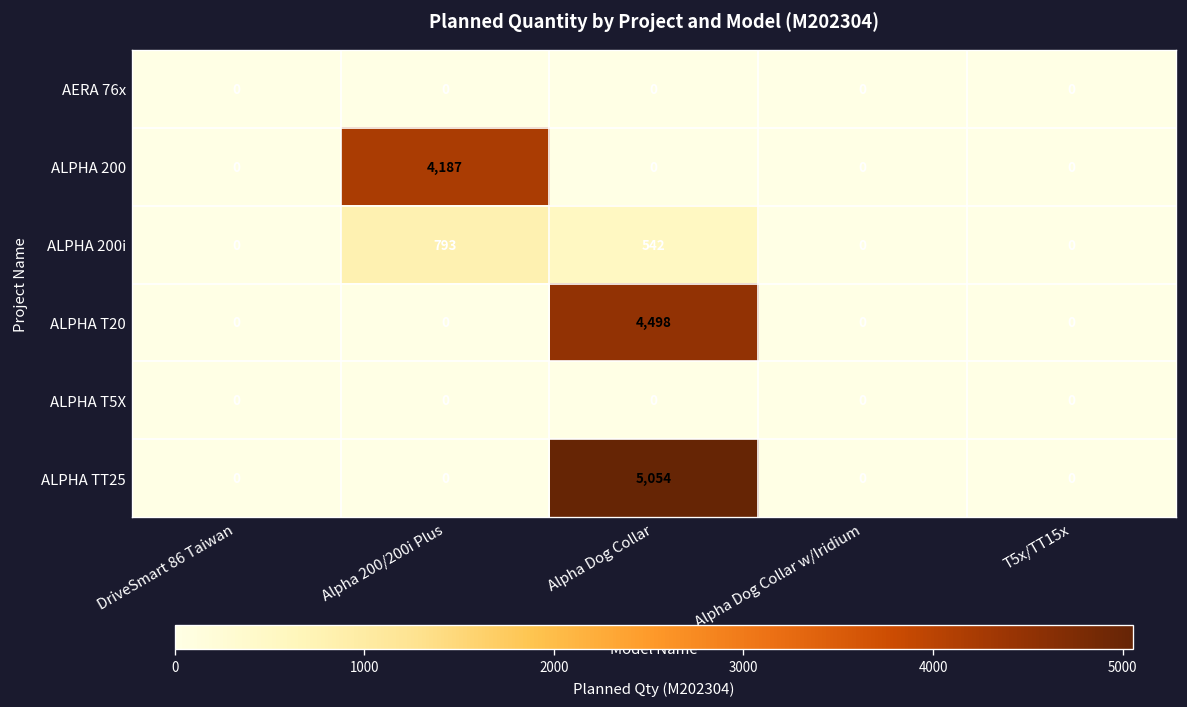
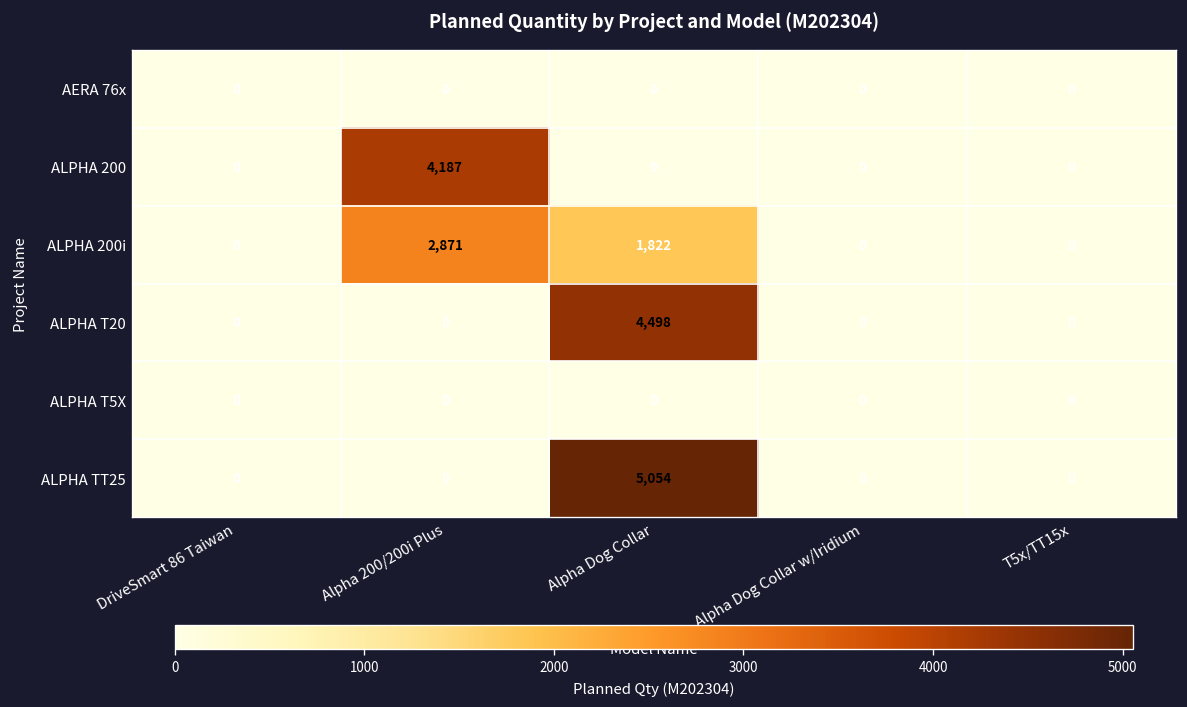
  {
    "ALPHA 200": {
      "Alpha 200/200i Plus": "4,187"
    },
    "ALPHA 200i": {
-     "Alpha 200/200i Plus": "793",
-     "Alpha Dog Collar": "542"
+     "Alpha 200/200i Plus": "2,871",
+     "Alpha Dog Collar": "1,822"
    },
    "ALPHA T20": {
      "Alpha Dog Collar": "4,498"
    },
    "ALPHA TT25": {
      "Alpha Dog Collar": "5,054"
    }
  }
